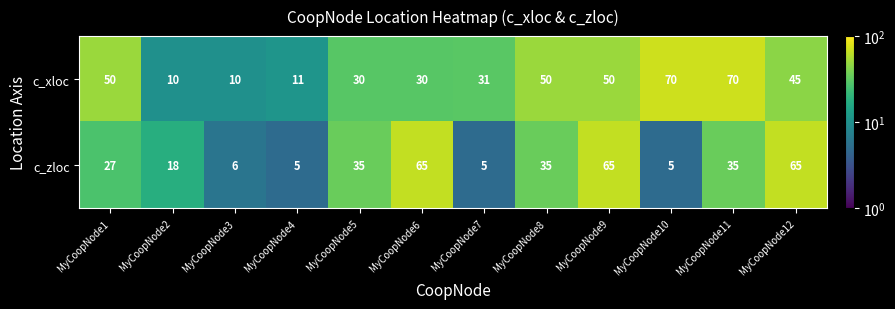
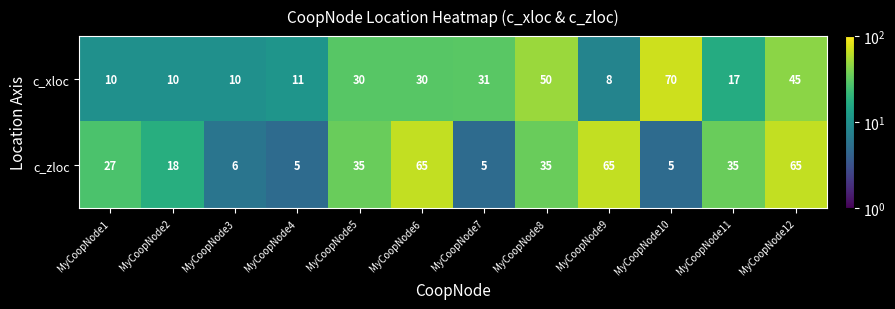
  {
    "c_xloc": {
-     "MyCoopNode1": 50,
+     "MyCoopNode1": 10,
      "MyCoopNode2": 10,
      "MyCoopNode3": 10,
      "MyCoopNode4": 11,
      "MyCoopNode5": 30,
      "MyCoopNode6": 30,
      "MyCoopNode7": 31,
      "MyCoopNode8": 50,
-     "MyCoopNode9": 50,
+     "MyCoopNode9": 8,
      "MyCoopNode10": 70,
-     "MyCoopNode11": 70,
+     "MyCoopNode11": 17,
      "MyCoopNode12": 45
    },
    "c_zloc": {
      "MyCoopNode1": 27,
      "MyCoopNode2": 18,
      "MyCoopNode3": 6,
      "MyCoopNode4": 5,
      "MyCoopNode5": 35,
      "MyCoopNode6": 65,
      "MyCoopNode7": 5,
      "MyCoopNode8": 35,
      "MyCoopNode9": 65,
      "MyCoopNode10": 5,
      "MyCoopNode11": 35,
      "MyCoopNode12": 65
    }
  }
